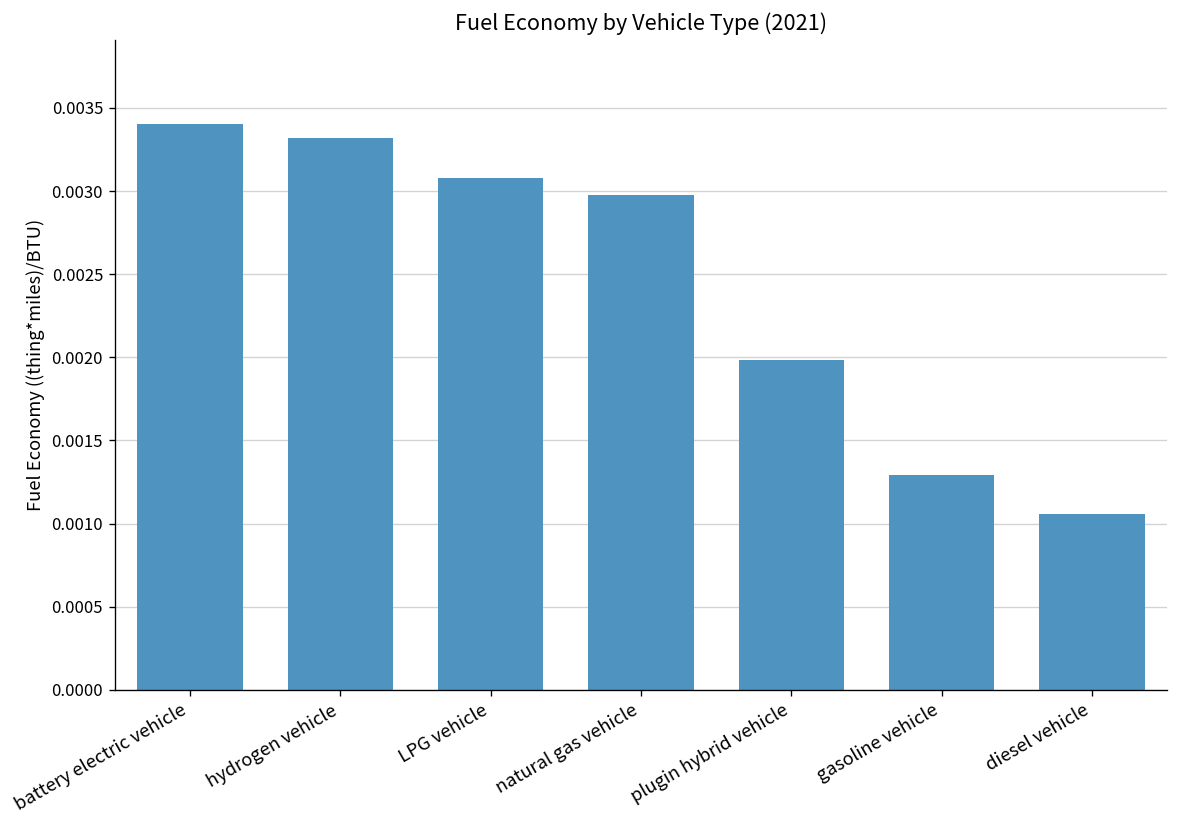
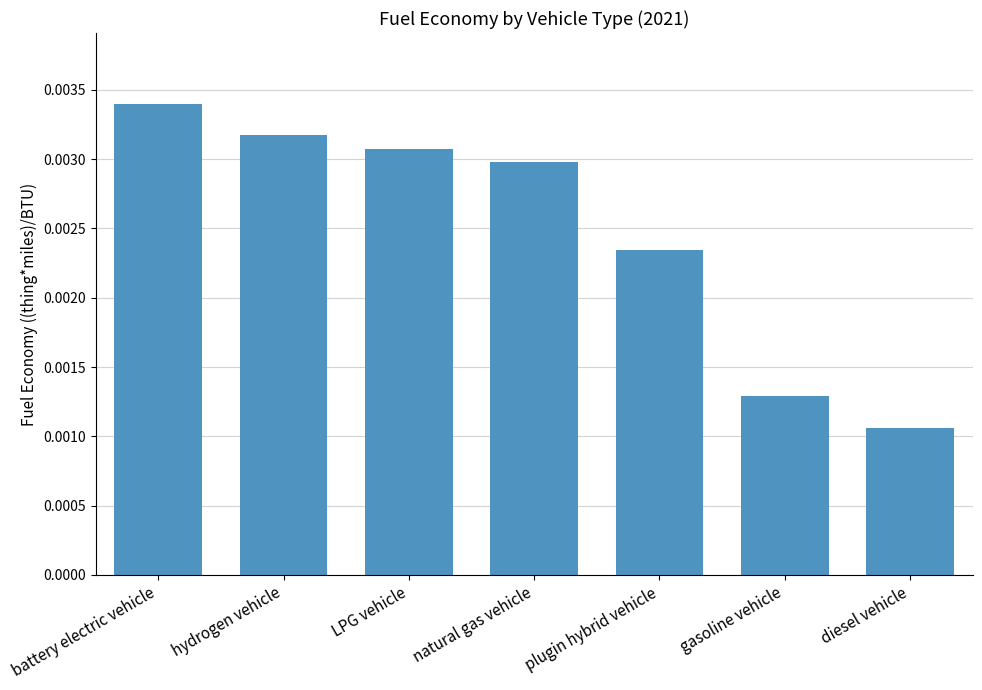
  {
    "battery electric vehicle": 0.00340,
-   "hydrogen vehicle": 0.00332,
+   "hydrogen vehicle": 0.00317,
    "LPG vehicle": 0.00308,
    "natural gas vehicle": 0.00298,
-   "plugin hybrid vehicle": 0.00198,
+   "plugin hybrid vehicle": 0.00235,
    "gasoline vehicle": 0.00129,
    "diesel vehicle": 0.00106
  }
